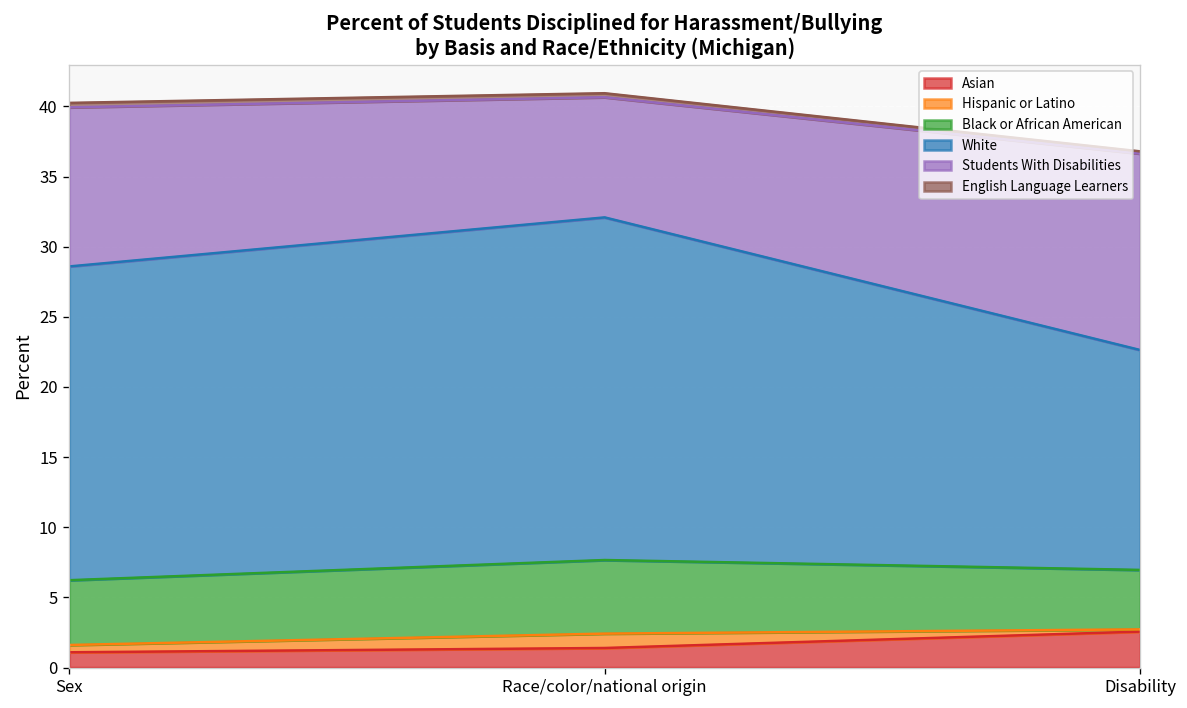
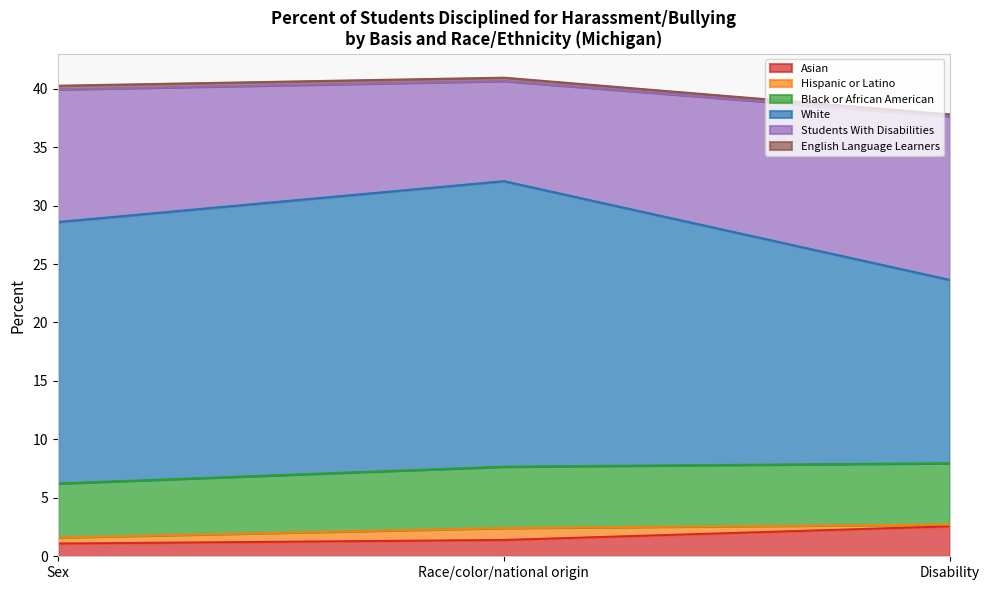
  {
    "Asian": {
      "Sex": 1.1,
      "Race/color/national origin": 1.4
    },
    "Hispanic or Latino": {
      "Sex": 0.5,
      "Race/color/national origin": 1.0
    },
    "Black or African American": {
      "Sex": 4.6,
      "Race/color/national origin": 5.2,
-     "Disability": 4.2
+     "Disability": 5.2
    },
    "White": {
      "Sex": 22.4,
      "Race/color/national origin": 24.4,
      "Disability": 15.7
    },
    "Students With Disabilities": {
      "Sex": 11.3,
      "Race/color/national origin": 8.6
    },
    "English Language Learners": {
      "Sex": 0.3,
      "Race/color/national origin": 0.3
    }
  }
